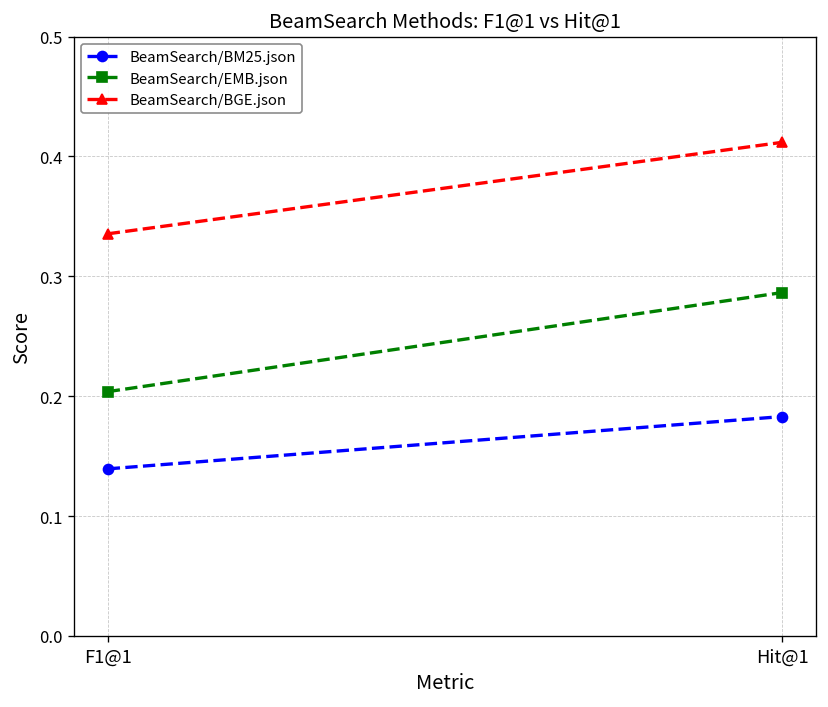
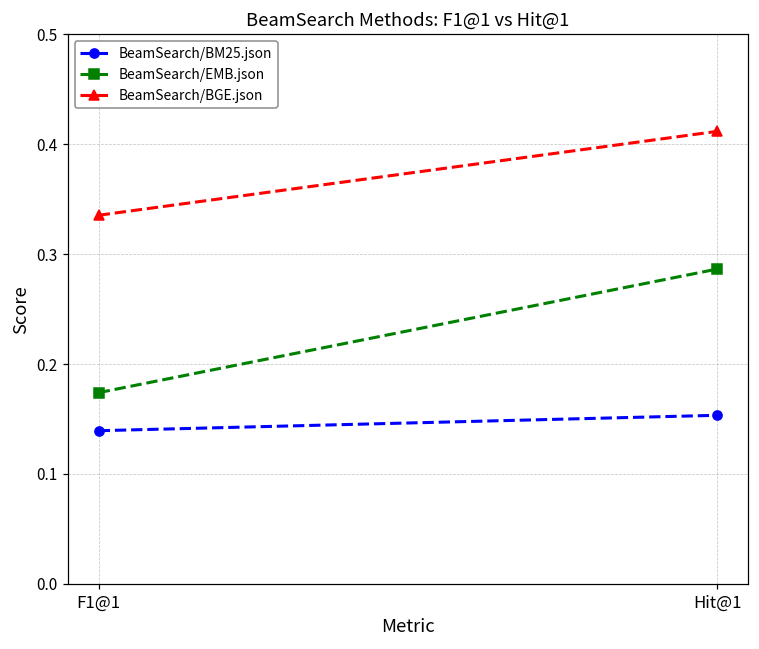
  {
    "BeamSearch/BM25.json": {
      "F1@1": 0.14,
-     "Hit@1": 0.18
+     "Hit@1": 0.15
    },
    "BeamSearch/EMB.json": {
-     "F1@1": 0.20,
+     "F1@1": 0.17,
      "Hit@1": 0.29
    },
    "BeamSearch/BGE.json": {
      "F1@1": 0.34,
      "Hit@1": 0.41
    }
  }
